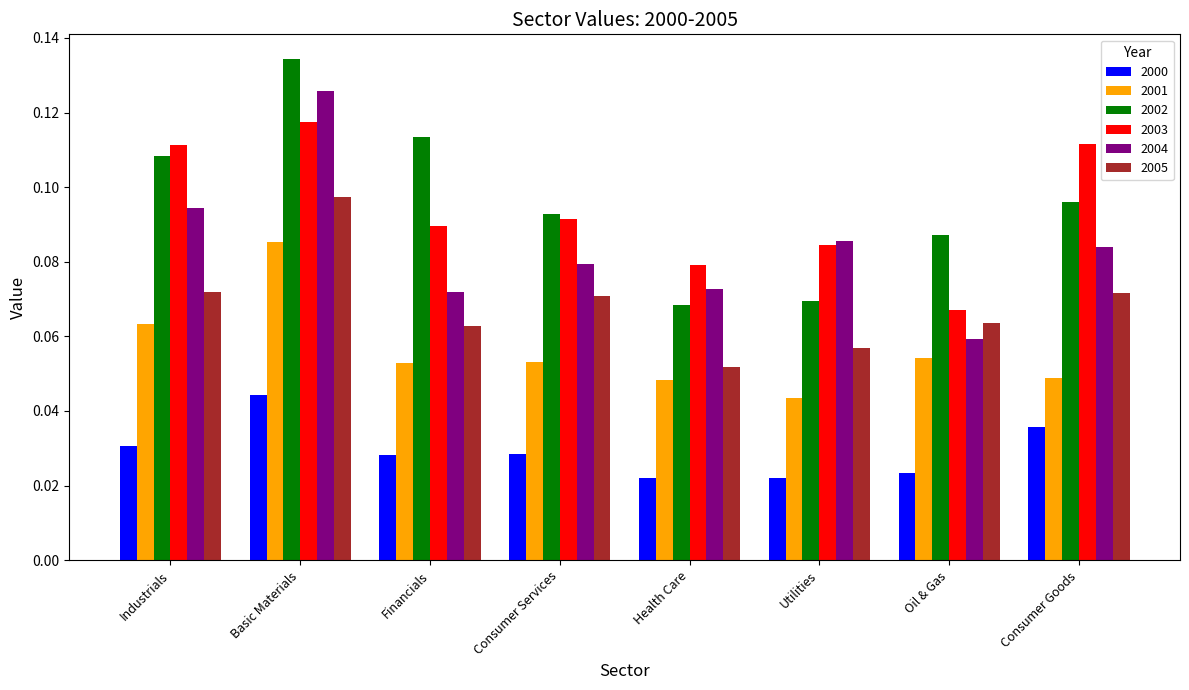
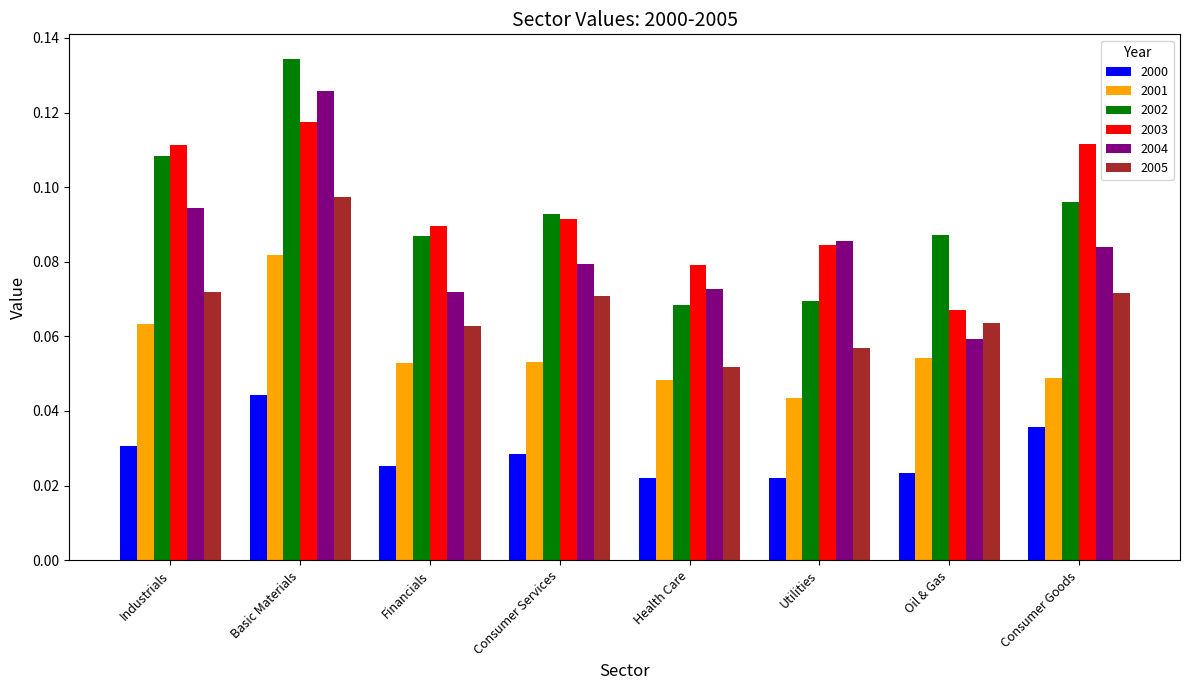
  {
    "2000": {
      "Industrials": 0.031,
      "Basic Materials": 0.044,
-     "Financials": 0.028,
+     "Financials": 0.025,
      "Consumer Services": 0.028,
      "Health Care": 0.022,
      "Utilities": 0.022,
      "Oil & Gas": 0.023,
      "Consumer Goods": 0.036
    },
    "2001": {
      "Industrials": 0.063,
-     "Basic Materials": 0.085,
+     "Basic Materials": 0.082,
      "Financials": 0.053,
      "Consumer Services": 0.053,
      "Health Care": 0.048,
      "Utilities": 0.043,
      "Oil & Gas": 0.054,
      "Consumer Goods": 0.049
    },
    "2002": {
      "Industrials": 0.108,
      "Basic Materials": 0.134,
-     "Financials": 0.113,
+     "Financials": 0.087,
      "Consumer Services": 0.093,
      "Health Care": 0.068,
      "Utilities": 0.070,
      "Oil & Gas": 0.087,
      "Consumer Goods": 0.096
    },
    "2003": {
      "Industrials": 0.111,
      "Basic Materials": 0.118,
      "Financials": 0.090,
      "Consumer Services": 0.091,
      "Health Care": 0.079,
      "Utilities": 0.084,
      "Oil & Gas": 0.067,
      "Consumer Goods": 0.112
    },
    "2004": {
      "Industrials": 0.095,
      "Basic Materials": 0.126,
      "Financials": 0.072,
      "Consumer Services": 0.079,
      "Health Care": 0.073,
      "Utilities": 0.086,
      "Oil & Gas": 0.059,
      "Consumer Goods": 0.084
    },
    "2005": {
      "Industrials": 0.072,
      "Basic Materials": 0.097,
      "Financials": 0.063,
      "Consumer Services": 0.071,
      "Health Care": 0.052,
      "Utilities": 0.057,
      "Oil & Gas": 0.064,
      "Consumer Goods": 0.072
    }
  }
